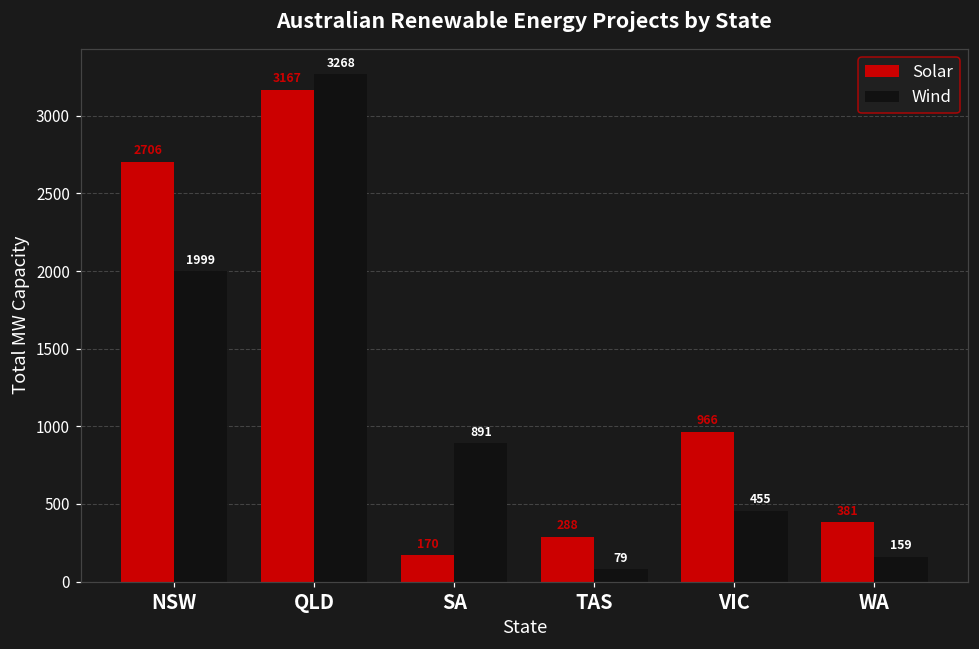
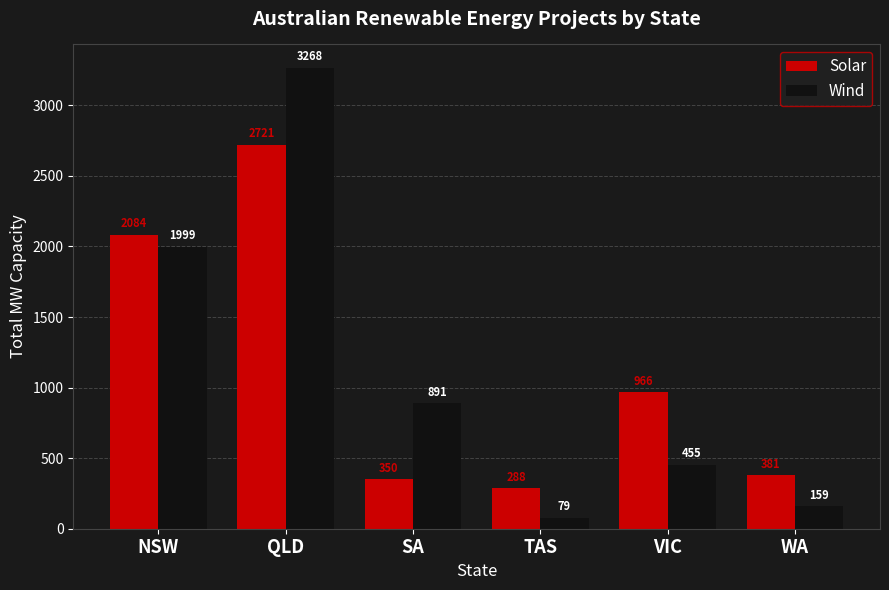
  {
    "Solar": {
-     "NSW": 2706,
-     "QLD": 3167,
-     "SA": 170,
+     "NSW": 2084,
+     "QLD": 2721,
+     "SA": 350,
      "TAS": 288,
      "VIC": 966,
      "WA": 381
    },
    "Wind": {
      "NSW": 1999,
      "QLD": 3268,
      "SA": 891,
      "TAS": 79,
      "VIC": 455,
      "WA": 159
    }
  }
